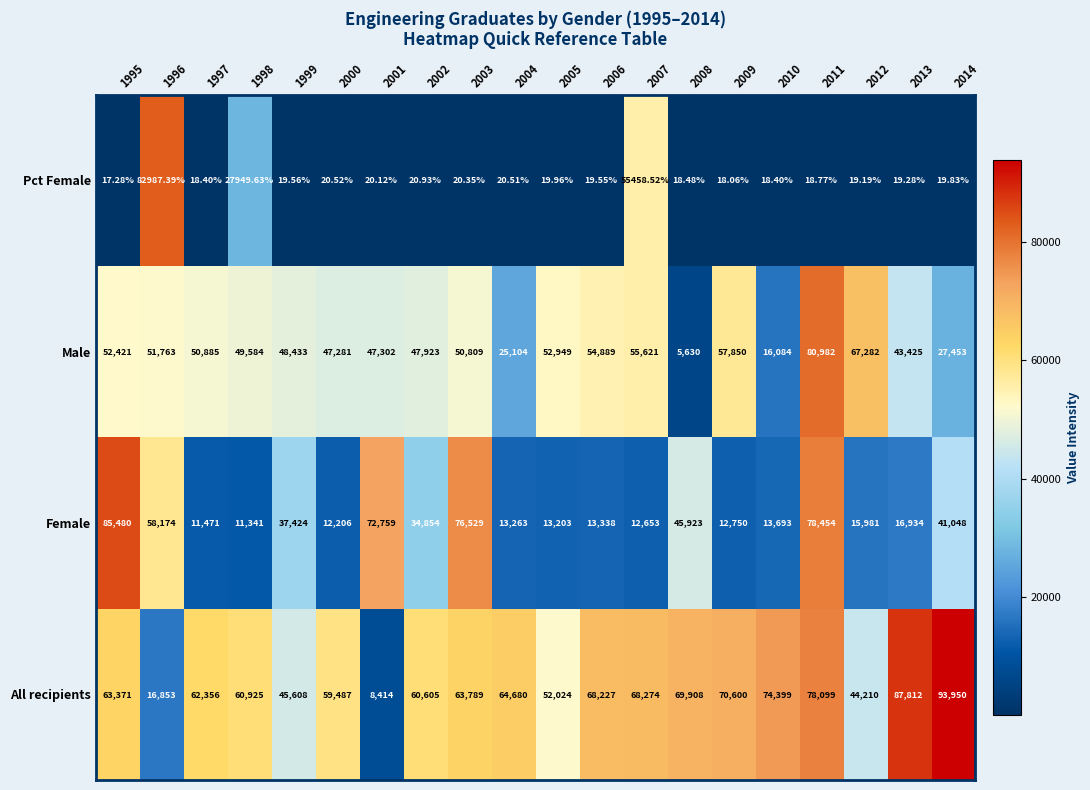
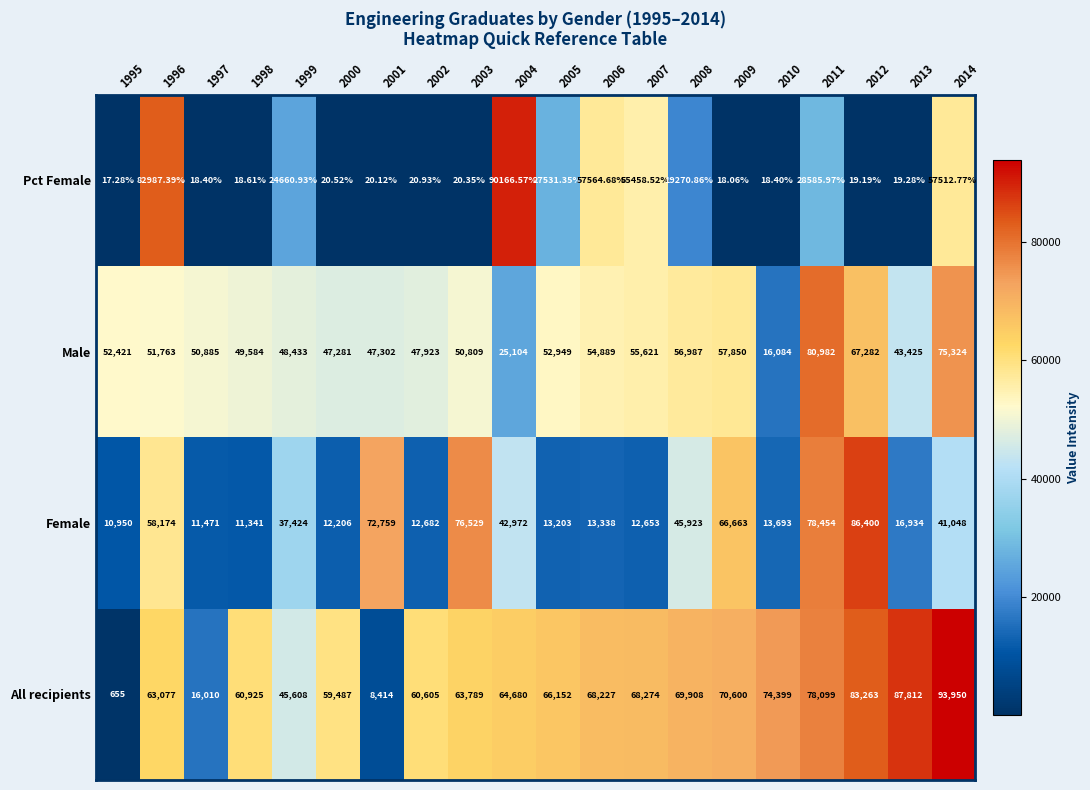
  {
    "Pct Female": {
      "1995": "17.28%",
      "1996": "82987.39%",
      "1997": "18.40%",
-     "1998": "27949.63%",
-     "1999": "19.56%",
+     "1998": "18.61%",
+     "1999": "24660.93%",
      "2000": "20.52%",
      "2001": "20.12%",
      "2002": "20.93%",
      "2003": "20.35%",
-     "2004": "20.51%",
-     "2005": "19.96%",
-     "2006": "19.55%",
+     "2004": "90166.57%",
+     "2005": "27531.35%",
+     "2006": "57564.68%",
      "2007": "55458.52%",
-     "2008": "18.48%",
+     "2008": "19270.86%",
      "2009": "18.06%",
      "2010": "18.40%",
-     "2011": "18.77%",
+     "2011": "28585.97%",
      "2012": "19.19%",
      "2013": "19.28%",
-     "2014": "19.83%"
+     "2014": "57512.77%"
    },
    "Male": {
      "1995": "52,421",
      "1996": "51,763",
      "1997": "50,885",
      "1998": "49,584",
      "1999": "48,433",
      "2000": "47,281",
      "2001": "47,302",
      "2002": "47,923",
      "2003": "50,809",
      "2004": "25,104",
      "2005": "52,949",
      "2006": "54,889",
      "2007": "55,621",
-     "2008": "5,630",
+     "2008": "56,987",
      "2009": "57,850",
      "2010": "16,084",
      "2011": "80,982",
      "2012": "67,282",
      "2013": "43,425",
-     "2014": "27,453"
+     "2014": "75,324"
    },
    "Female": {
-     "1995": "85,480",
+     "1995": "10,950",
      "1996": "58,174",
      "1997": "11,471",
      "1998": "11,341",
      "1999": "37,424",
      "2000": "12,206",
      "2001": "72,759",
-     "2002": "34,854",
+     "2002": "12,682",
      "2003": "76,529",
-     "2004": "13,263",
+     "2004": "42,972",
      "2005": "13,203",
      "2006": "13,338",
      "2007": "12,653",
      "2008": "45,923",
-     "2009": "12,750",
+     "2009": "66,663",
      "2010": "13,693",
      "2011": "78,454",
-     "2012": "15,981",
+     "2012": "86,400",
      "2013": "16,934",
      "2014": "41,048"
    },
    "All recipients": {
-     "1995": "63,371",
-     "1996": "16,853",
-     "1997": "62,356",
+     "1995": "655",
+     "1996": "63,077",
+     "1997": "16,010",
      "1998": "60,925",
      "1999": "45,608",
      "2000": "59,487",
      "2001": "8,414",
      "2002": "60,605",
      "2003": "63,789",
      "2004": "64,680",
-     "2005": "52,024",
+     "2005": "66,152",
      "2006": "68,227",
      "2007": "68,274",
      "2008": "69,908",
      "2009": "70,600",
      "2010": "74,399",
      "2011": "78,099",
-     "2012": "44,210",
+     "2012": "83,263",
      "2013": "87,812",
      "2014": "93,950"
    }
  }
